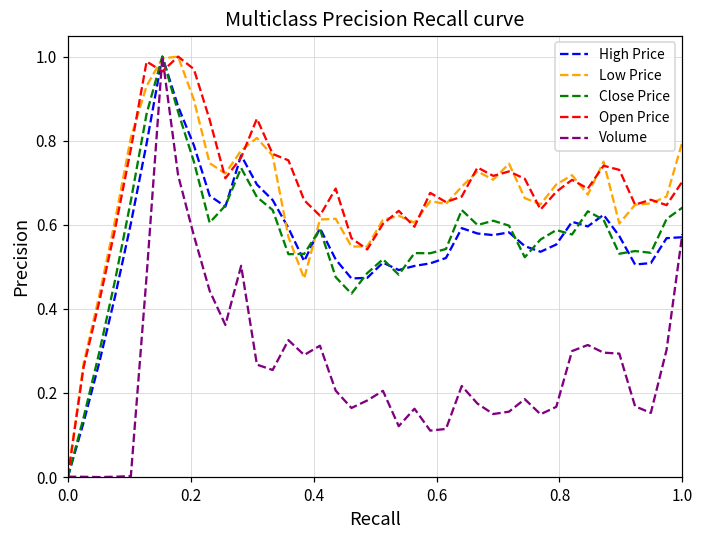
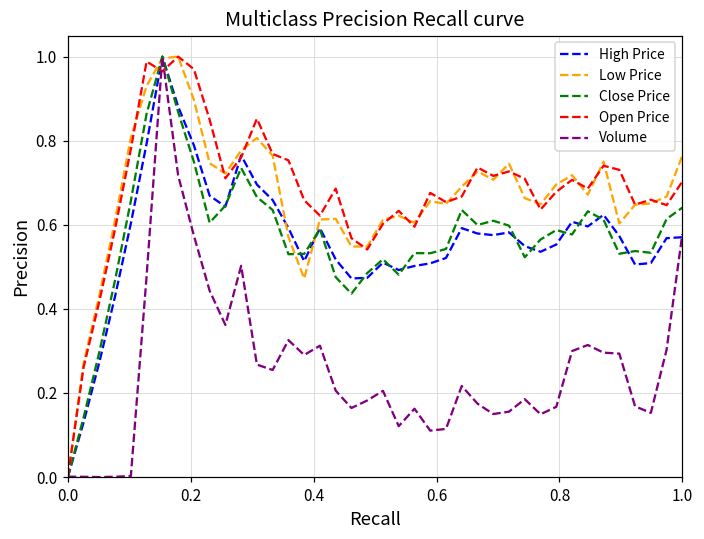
  {
    "High Price": {
      "1.0": 0.57
    },
    "Low Price": {
-     "1.0": 0.80
+     "1.0": 0.76
    },
    "Close Price": {
      "1.0": 0.64
    },
    "Open Price": {
      "1.0": 0.70
    },
    "Volume": {
      "1.0": 0.58
    }
  }
